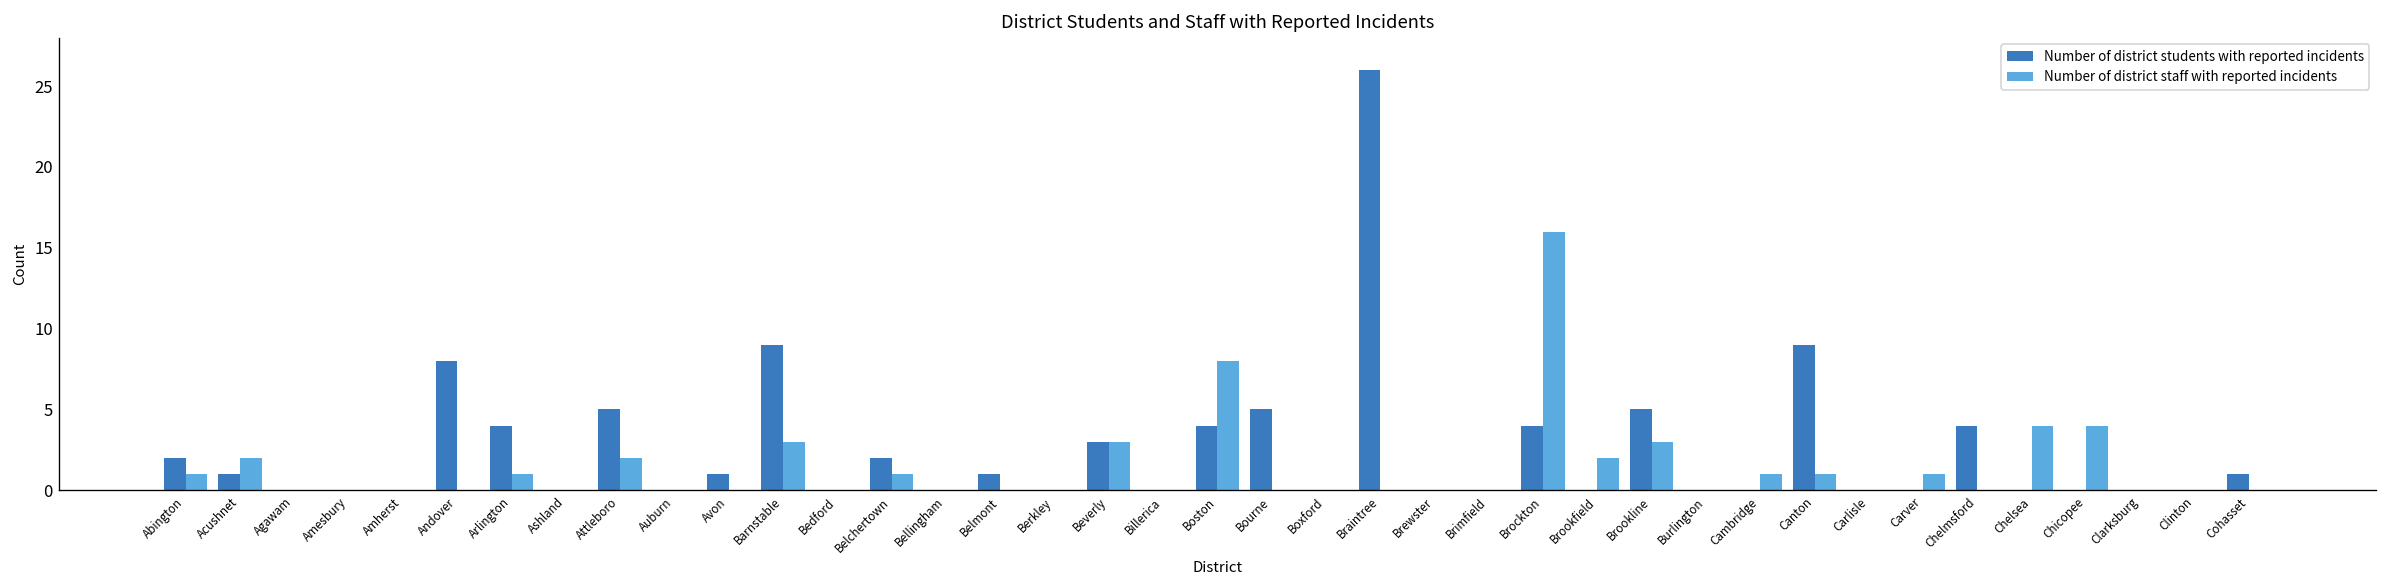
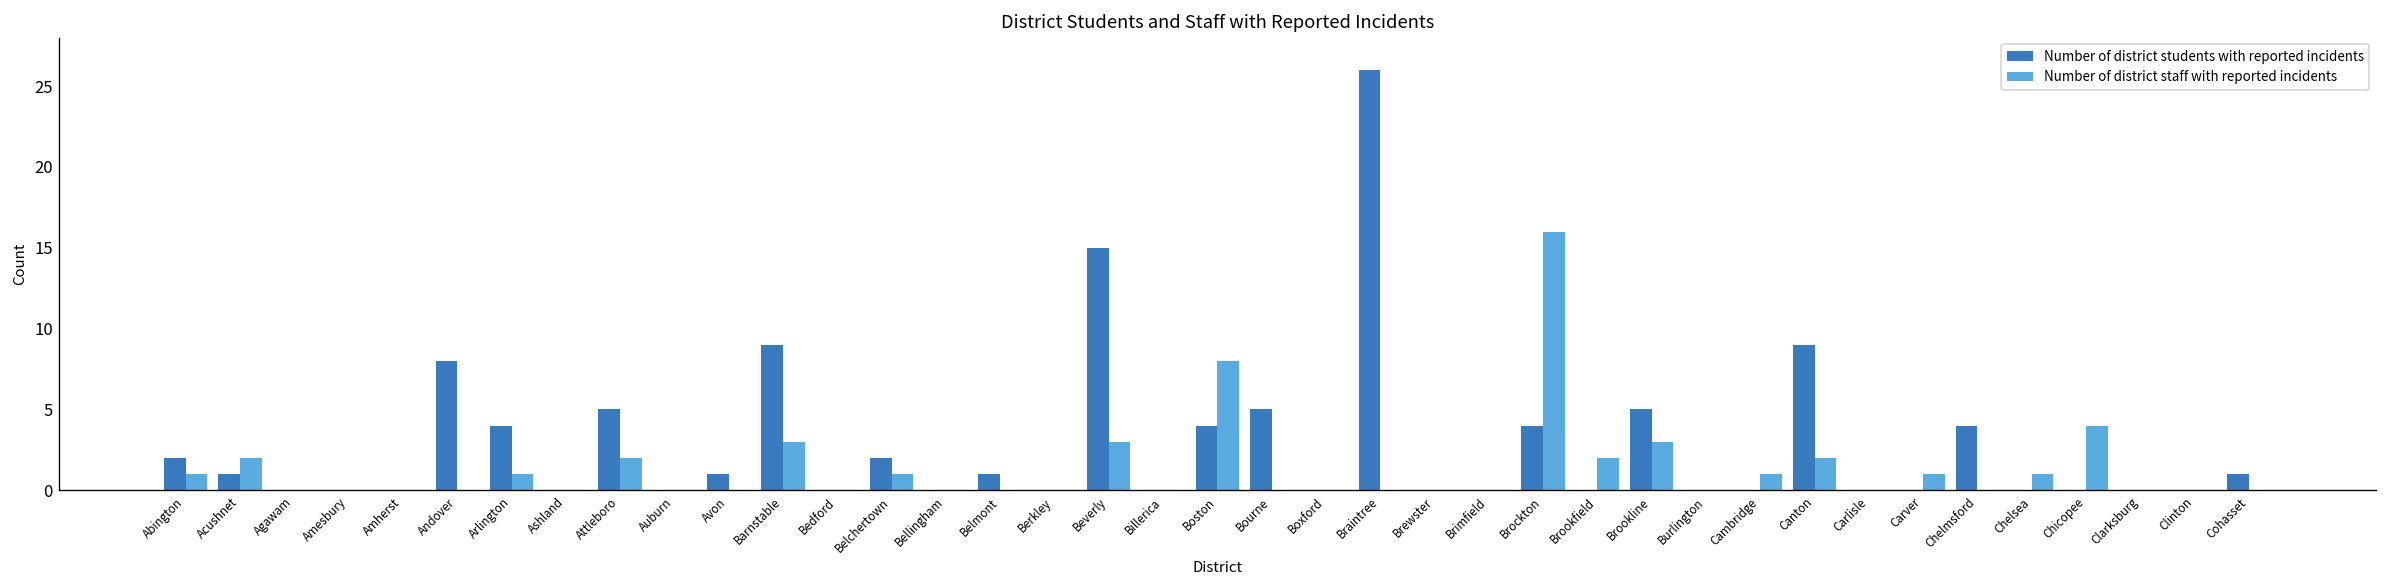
  {
    "Number of district students with reported incidents": {
      "Abington": 2,
      "Acushnet": 1,
      "Agawam": 0,
      "Amesbury": 0,
      "Amherst": 0,
      "Andover": 8,
      "Arlington": 4,
      "Ashland": 0,
      "Attleboro": 5,
      "Auburn": 0,
      "Avon": 1,
      "Barnstable": 9,
      "Bedford": 0,
      "Belchertown": 2,
      "Bellingham": 0,
      "Belmont": 1,
      "Berkley": 0,
-     "Beverly": 3,
+     "Beverly": 15,
      "Billerica": 0,
      "Boston": 4,
      "Bourne": 5,
      "Boxford": 0,
      "Braintree": 26,
      "Brewster": 0,
      "Brimfield": 0,
      "Brockton": 4,
      "Brookfield": 0,
      "Brookline": 5,
      "Burlington": 0,
      "Cambridge": 0,
      "Canton": 9,
      "Carlisle": 0,
      "Carver": 0,
      "Chelmsford": 4,
      "Chelsea": 0,
      "Chicopee": 0,
      "Clarksburg": 0,
      "Clinton": 0,
      "Cohasset": 1
    },
    "Number of district staff with reported incidents": {
      "Abington": 1,
      "Acushnet": 2,
      "Agawam": 0,
      "Amesbury": 0,
      "Amherst": 0,
      "Andover": 0,
      "Arlington": 1,
      "Ashland": 0,
      "Attleboro": 2,
      "Auburn": 0,
      "Avon": 0,
      "Barnstable": 3,
      "Bedford": 0,
      "Belchertown": 1,
      "Bellingham": 0,
      "Belmont": 0,
      "Berkley": 0,
      "Beverly": 3,
      "Billerica": 0,
      "Boston": 8,
      "Bourne": 0,
      "Boxford": 0,
      "Braintree": 0,
      "Brewster": 0,
      "Brimfield": 0,
      "Brockton": 16,
      "Brookfield": 2,
      "Brookline": 3,
      "Burlington": 0,
      "Cambridge": 1,
-     "Canton": 1,
+     "Canton": 2,
      "Carlisle": 0,
      "Carver": 1,
      "Chelmsford": 0,
-     "Chelsea": 4,
+     "Chelsea": 1,
      "Chicopee": 4,
      "Clarksburg": 0,
      "Clinton": 0,
      "Cohasset": 0
    }
  }
